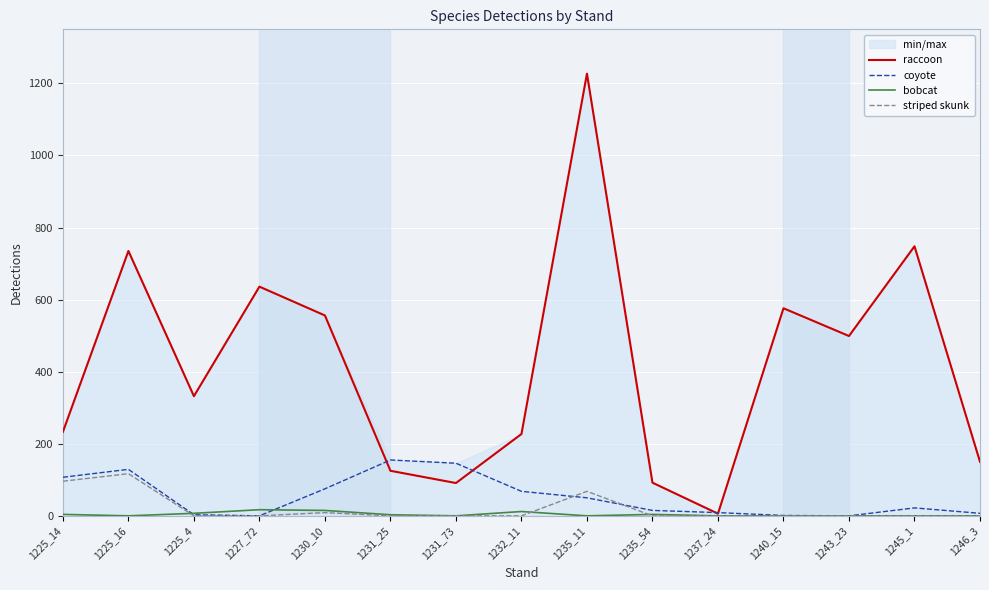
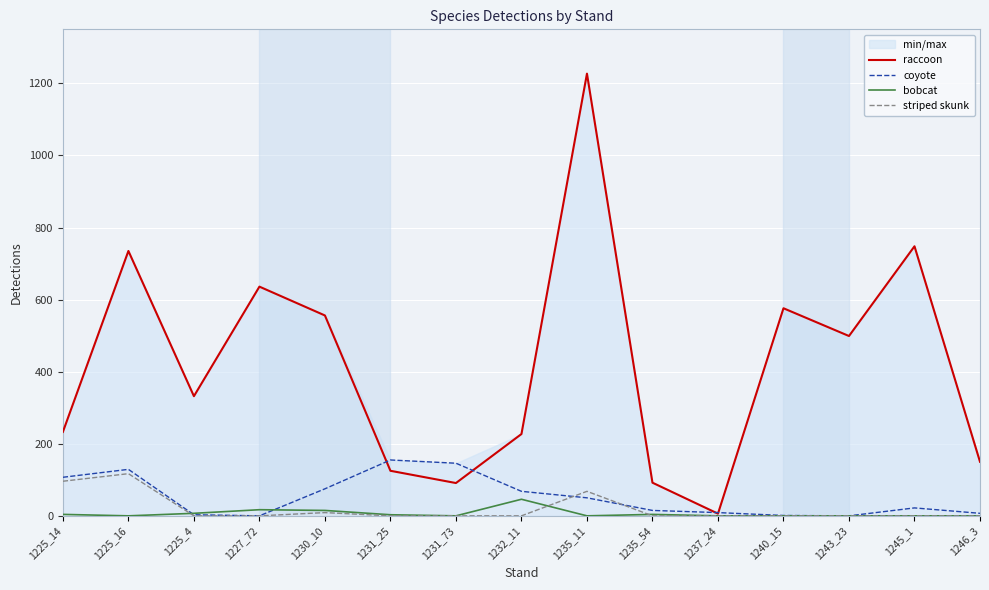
  {
    "raccoon": {
      "1231_73": 90
    },
    "coyote": {
      "1225_14": 110,
      "1225_16": 130,
      "1232_11": 70,
      "1235_11": 50,
      "1235_54": 20,
      "1245_1": 20
    },
    "bobcat": {
      "1225_14": 0,
      "1225_16": 0,
-     "1232_11": 10,
+     "1232_11": 50,
      "1235_11": 0
    },
    "striped skunk": {
      "1225_14": 100,
      "1225_16": 120,
      "1232_11": 0,
      "1235_11": 70
    }
  }
